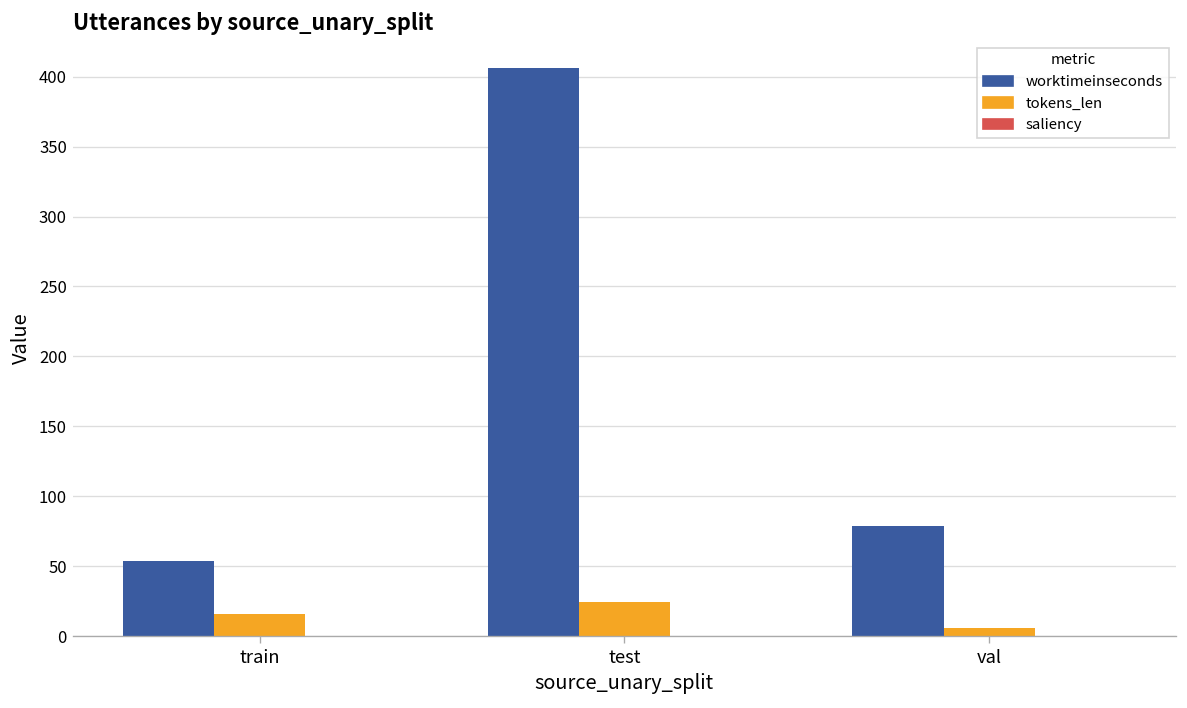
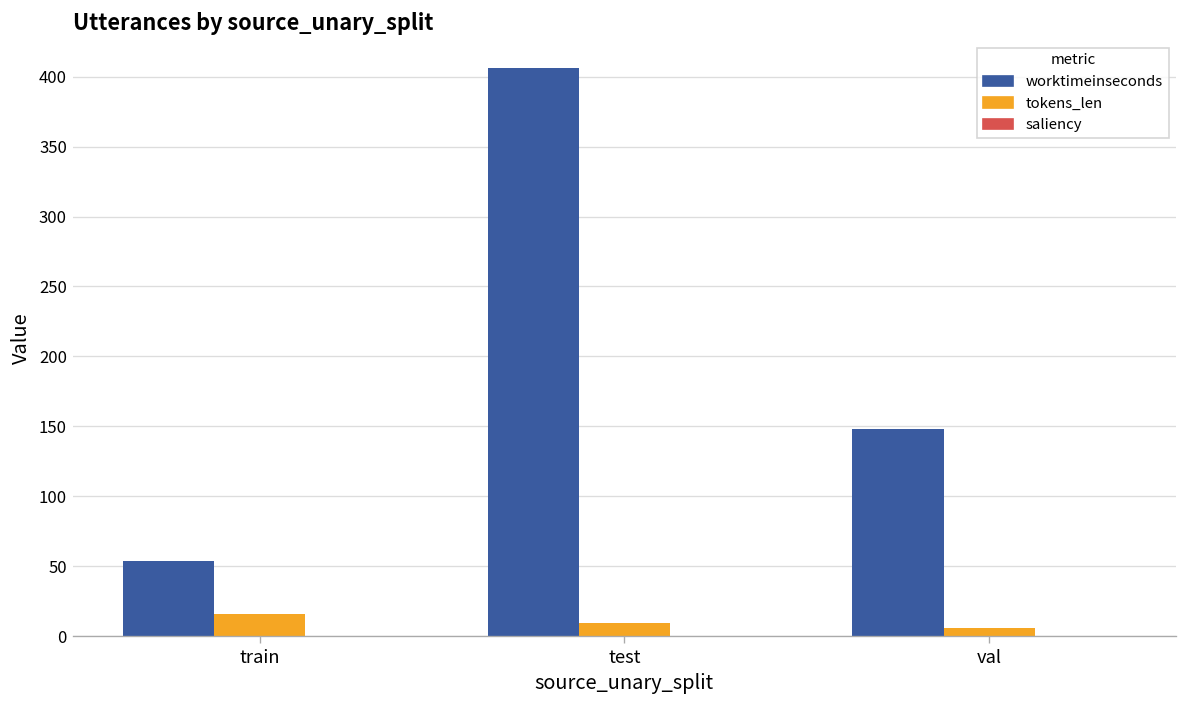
  {
    "worktimeinseconds": {
      "train": 54,
      "test": 406,
-     "val": 79
+     "val": 148
    },
    "tokens_len": {
      "train": 16,
-     "test": 25,
+     "test": 9,
      "val": 6
    },
    "saliency": {
      "train": 0,
      "test": 0,
      "val": 0
    }
  }
